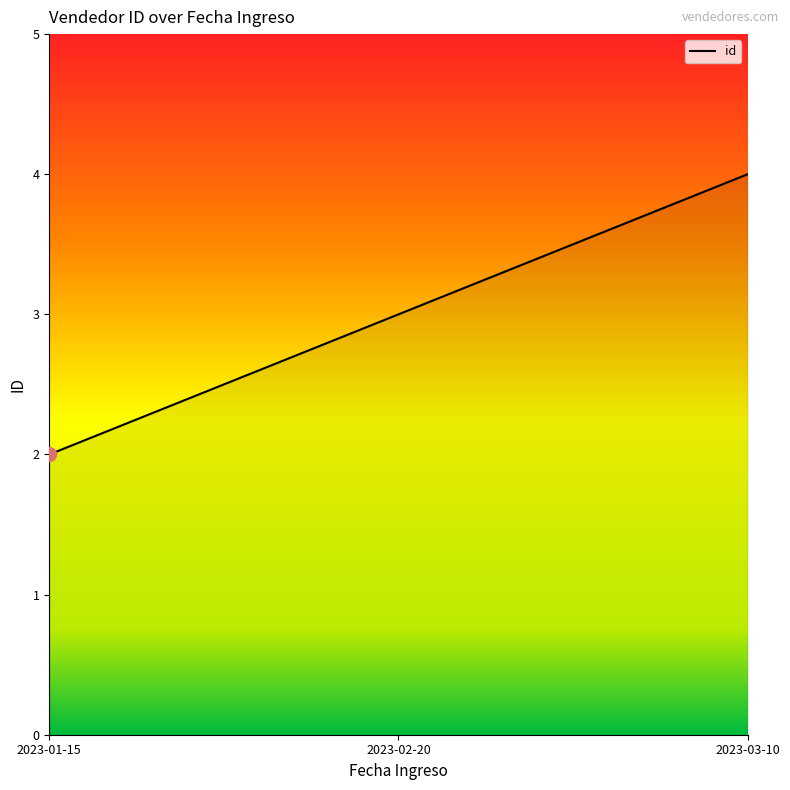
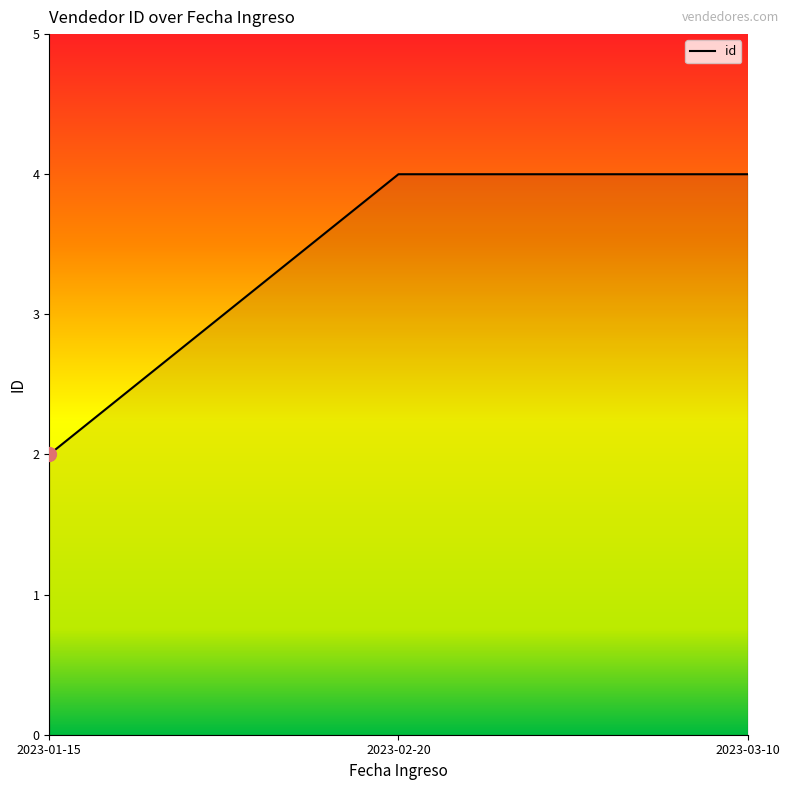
  {
    "id": {
-     "2023-02-20": 3,
+     "2023-02-20": 4,
      "2023-03-10": 4
    }
  }
